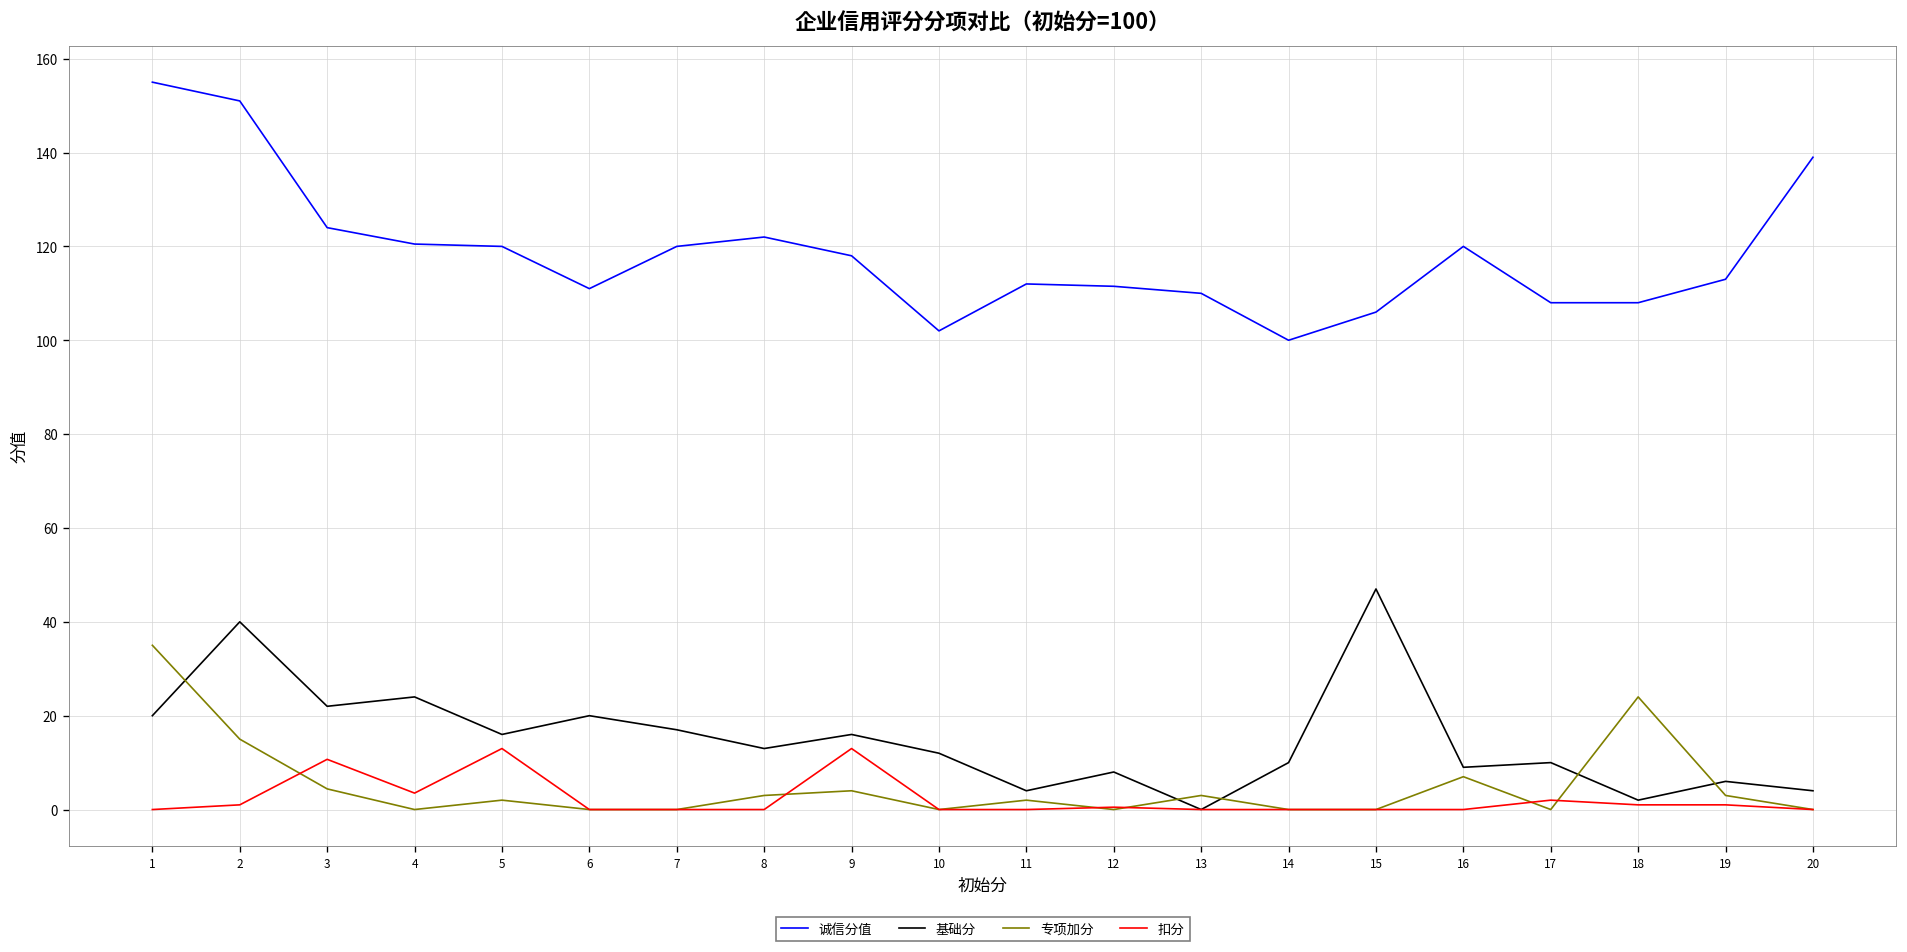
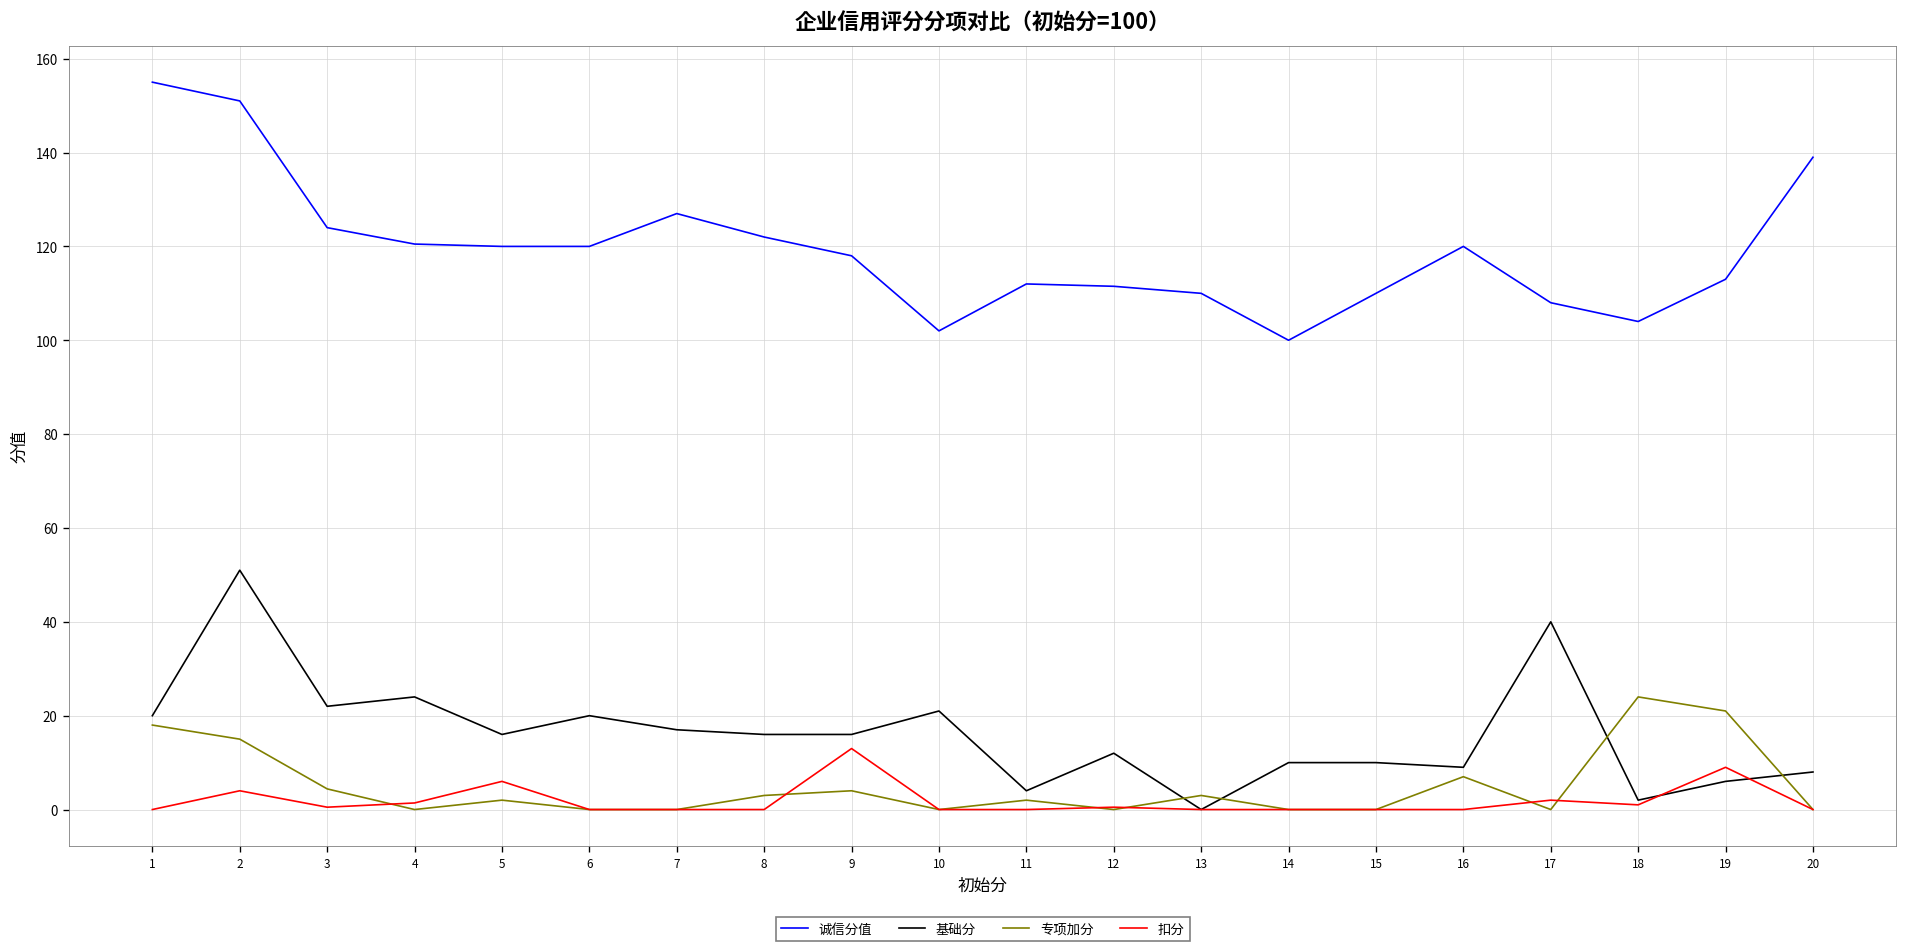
  {
    "诚信分值": {
      "1": 155,
      "2": 151,
      "3": 124,
      "4": 121,
      "5": 120,
-     "6": 111,
-     "7": 120,
+     "6": 120,
+     "7": 127,
      "8": 122,
      "9": 118,
      "10": 102,
      "11": 112,
      "12": 112,
      "13": 110,
      "14": 100,
-     "15": 106,
+     "15": 110,
      "16": 120,
      "17": 108,
-     "18": 108,
+     "18": 104,
      "19": 113,
      "20": 139
    },
    "基础分": {
      "1": 20,
-     "2": 40,
+     "2": 51,
      "3": 22,
      "4": 24,
      "5": 16,
      "6": 20,
      "7": 17,
-     "8": 13,
+     "8": 16,
      "9": 16,
-     "10": 12,
+     "10": 21,
      "11": 4,
-     "12": 8,
+     "12": 12,
      "14": 10,
-     "15": 47,
+     "15": 10,
      "16": 9,
-     "17": 10,
+     "17": 40,
      "18": 2,
      "19": 6,
-     "20": 4
+     "20": 8
    },
    "专项加分": {
-     "1": 35,
+     "1": 18,
      "2": 15,
      "3": 4,
      "4": 0,
      "5": 2,
      "8": 3,
      "9": 4,
      "11": 2,
      "13": 3,
      "16": 7,
      "17": 0,
      "18": 24,
-     "19": 3
+     "19": 21
    },
    "扣分": {
      "1": 0,
-     "2": 1,
-     "3": 11,
-     "4": 4,
-     "5": 13,
+     "2": 4,
+     "3": 1,
+     "4": 1,
+     "5": 6,
      "8": 0,
      "9": 13,
      "11": 0,
      "16": 0,
      "17": 2,
      "18": 1,
-     "19": 1
+     "19": 9
    }
  }
